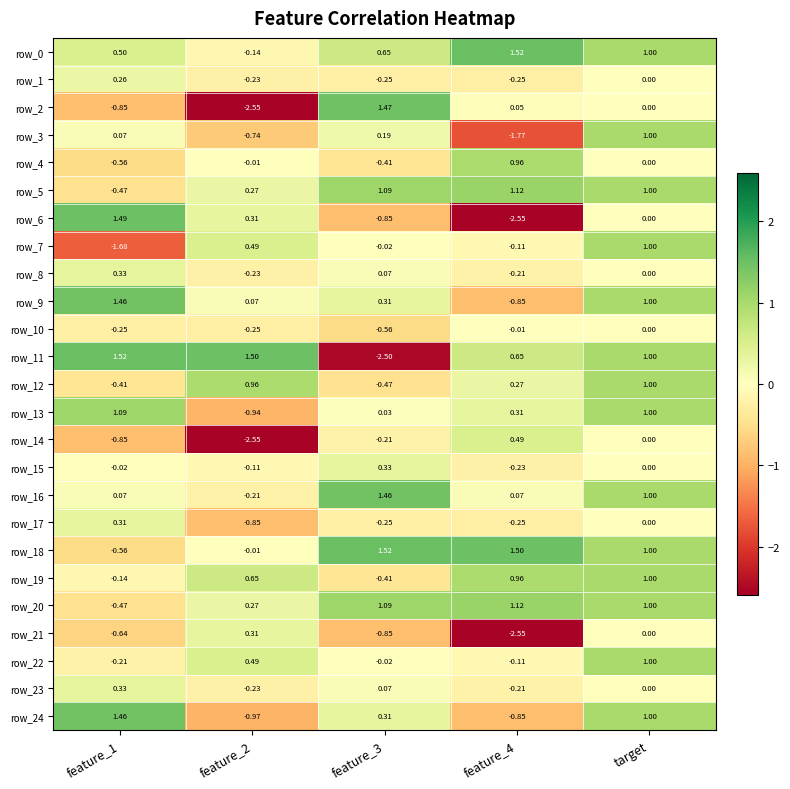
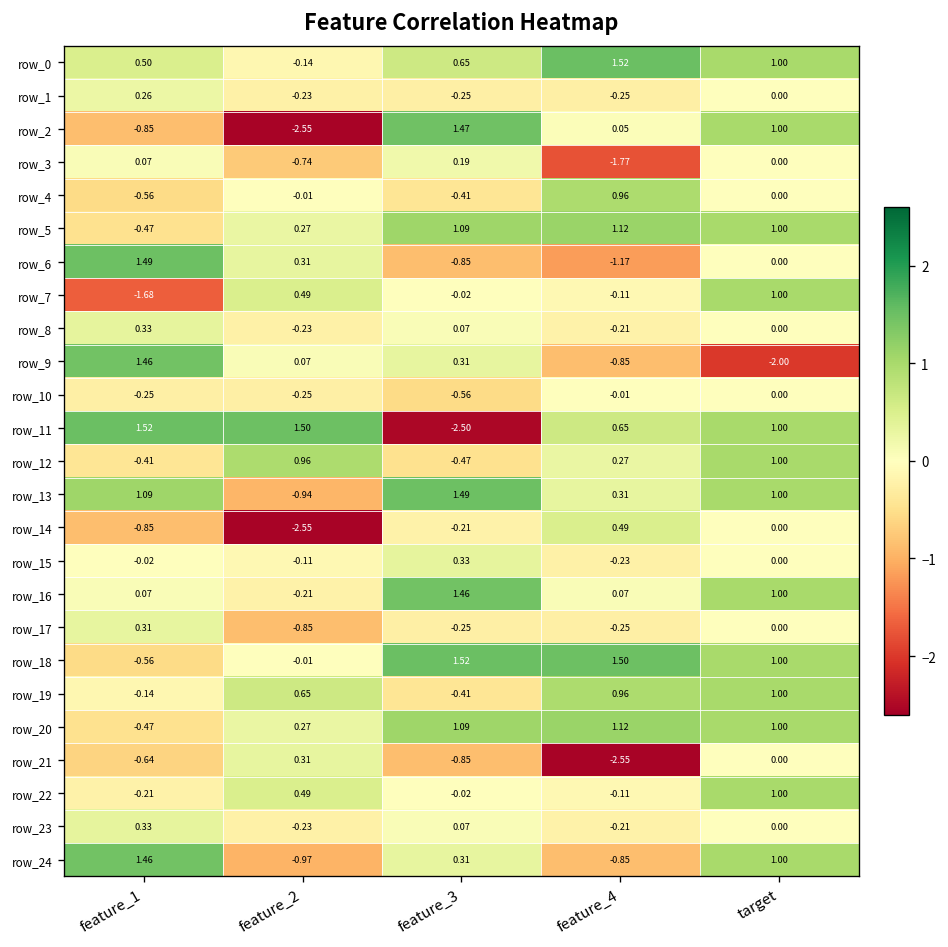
  {
    "row_0": {
      "feature_1": 0.50,
      "feature_2": -0.14,
      "feature_3": 0.65,
      "feature_4": 1.52,
      "target": 1.00
    },
    "row_1": {
      "feature_1": 0.26,
      "feature_2": -0.23,
      "feature_3": -0.25,
      "feature_4": -0.25,
      "target": 0.00
    },
    "row_2": {
      "feature_1": -0.85,
      "feature_2": -2.55,
      "feature_3": 1.47,
      "feature_4": 0.05,
-     "target": 0.00
+     "target": 1.00
    },
    "row_3": {
      "feature_1": 0.07,
      "feature_2": -0.74,
      "feature_3": 0.19,
      "feature_4": -1.77,
-     "target": 1.00
+     "target": 0.00
    },
    "row_4": {
      "feature_1": -0.56,
      "feature_2": -0.01,
      "feature_3": -0.41,
      "feature_4": 0.96,
      "target": 0.00
    },
    "row_5": {
      "feature_1": -0.47,
      "feature_2": 0.27,
      "feature_3": 1.09,
      "feature_4": 1.12,
      "target": 1.00
    },
    "row_6": {
      "feature_1": 1.49,
      "feature_2": 0.31,
      "feature_3": -0.85,
-     "feature_4": -2.55,
+     "feature_4": -1.17,
      "target": 0.00
    },
    "row_7": {
      "feature_1": -1.68,
      "feature_2": 0.49,
      "feature_3": -0.02,
      "feature_4": -0.11,
      "target": 1.00
    },
    "row_8": {
      "feature_1": 0.33,
      "feature_2": -0.23,
      "feature_3": 0.07,
      "feature_4": -0.21,
      "target": 0.00
    },
    "row_9": {
      "feature_1": 1.46,
      "feature_2": 0.07,
      "feature_3": 0.31,
      "feature_4": -0.85,
-     "target": 1.00
+     "target": -2.00
    },
    "row_10": {
      "feature_1": -0.25,
      "feature_2": -0.25,
      "feature_3": -0.56,
      "feature_4": -0.01,
      "target": 0.00
    },
    "row_11": {
      "feature_1": 1.52,
      "feature_2": 1.50,
      "feature_3": -2.50,
      "feature_4": 0.65,
      "target": 1.00
    },
    "row_12": {
      "feature_1": -0.41,
      "feature_2": 0.96,
      "feature_3": -0.47,
      "feature_4": 0.27,
      "target": 1.00
    },
    "row_13": {
      "feature_1": 1.09,
      "feature_2": -0.94,
-     "feature_3": 0.03,
+     "feature_3": 1.49,
      "feature_4": 0.31,
      "target": 1.00
    },
    "row_14": {
      "feature_1": -0.85,
      "feature_2": -2.55,
      "feature_3": -0.21,
      "feature_4": 0.49,
      "target": 0.00
    },
    "row_15": {
      "feature_1": -0.02,
      "feature_2": -0.11,
      "feature_3": 0.33,
      "feature_4": -0.23,
      "target": 0.00
    },
    "row_16": {
      "feature_1": 0.07,
      "feature_2": -0.21,
      "feature_3": 1.46,
      "feature_4": 0.07,
      "target": 1.00
    },
    "row_17": {
      "feature_1": 0.31,
      "feature_2": -0.85,
      "feature_3": -0.25,
      "feature_4": -0.25,
      "target": 0.00
    },
    "row_18": {
      "feature_1": -0.56,
      "feature_2": -0.01,
      "feature_3": 1.52,
      "feature_4": 1.50,
      "target": 1.00
    },
    "row_19": {
      "feature_1": -0.14,
      "feature_2": 0.65,
      "feature_3": -0.41,
      "feature_4": 0.96,
      "target": 1.00
    },
    "row_20": {
      "feature_1": -0.47,
      "feature_2": 0.27,
      "feature_3": 1.09,
      "feature_4": 1.12,
      "target": 1.00
    },
    "row_21": {
      "feature_1": -0.64,
      "feature_2": 0.31,
      "feature_3": -0.85,
      "feature_4": -2.55,
      "target": 0.00
    },
    "row_22": {
      "feature_1": -0.21,
      "feature_2": 0.49,
      "feature_3": -0.02,
      "feature_4": -0.11,
      "target": 1.00
    },
    "row_23": {
      "feature_1": 0.33,
      "feature_2": -0.23,
      "feature_3": 0.07,
      "feature_4": -0.21,
      "target": 0.00
    },
    "row_24": {
      "feature_1": 1.46,
      "feature_2": -0.97,
      "feature_3": 0.31,
      "feature_4": -0.85,
      "target": 1.00
    }
  }
